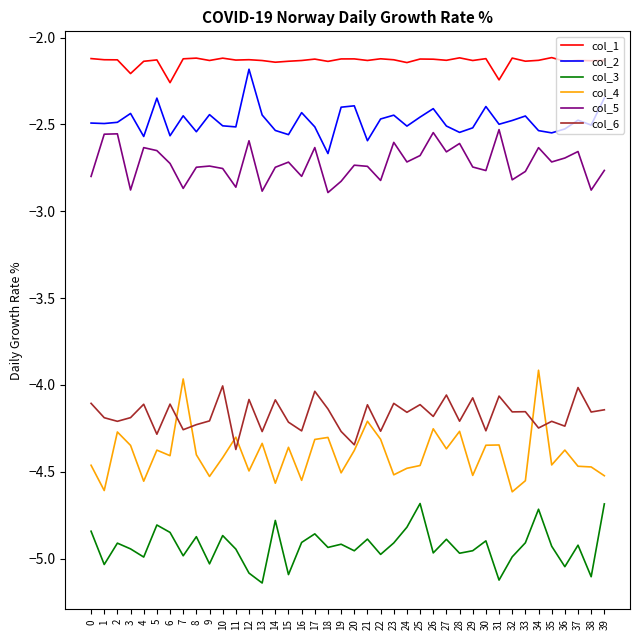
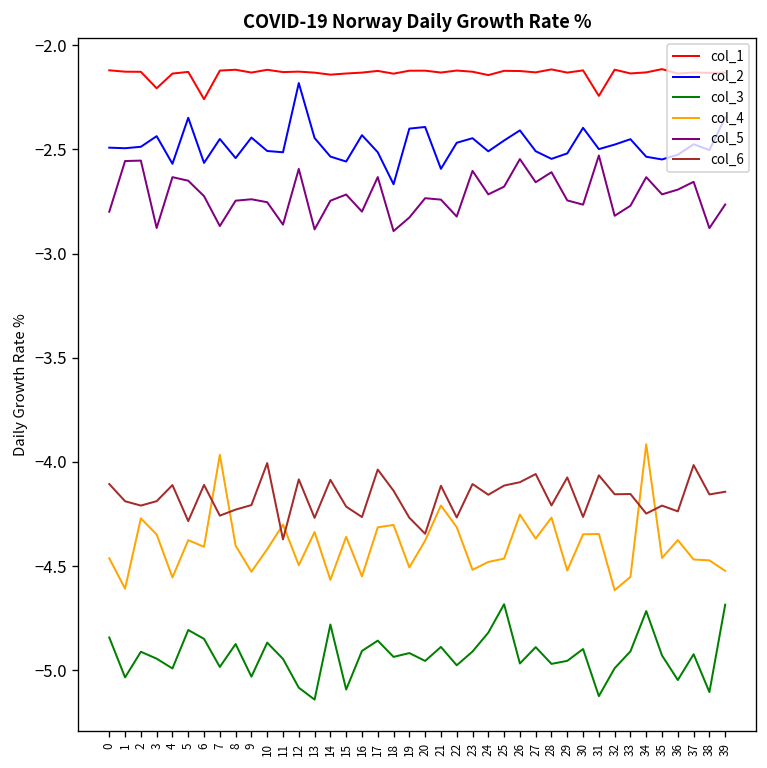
  {
    "col_6": {
      "0": -4.11,
      "1": -4.19,
      "2": -4.21,
      "3": -4.19,
      "4": -4.11,
      "5": -4.28,
      "6": -4.11,
      "7": -4.26,
      "8": -4.23,
      "9": -4.21,
      "10": -4.01,
      "11": -4.37,
      "12": -4.08,
      "13": -4.27,
      "14": -4.09,
      "15": -4.21,
      "16": -4.26,
      "17": -4.04,
      "18": -4.14,
      "19": -4.27,
      "20": -4.34,
      "21": -4.11,
      "22": -4.27,
      "23": -4.11,
      "24": -4.16,
      "25": -4.11,
-     "26": -4.18,
+     "26": -4.10,
      "27": -4.06,
      "28": -4.21,
      "29": -4.07,
      "30": -4.26,
      "31": -4.06,
      "32": -4.16,
      "33": -4.15,
      "34": -4.25,
      "35": -4.21,
      "36": -4.24,
      "37": -4.02,
      "38": -4.16,
      "39": -4.14
    }
  }
